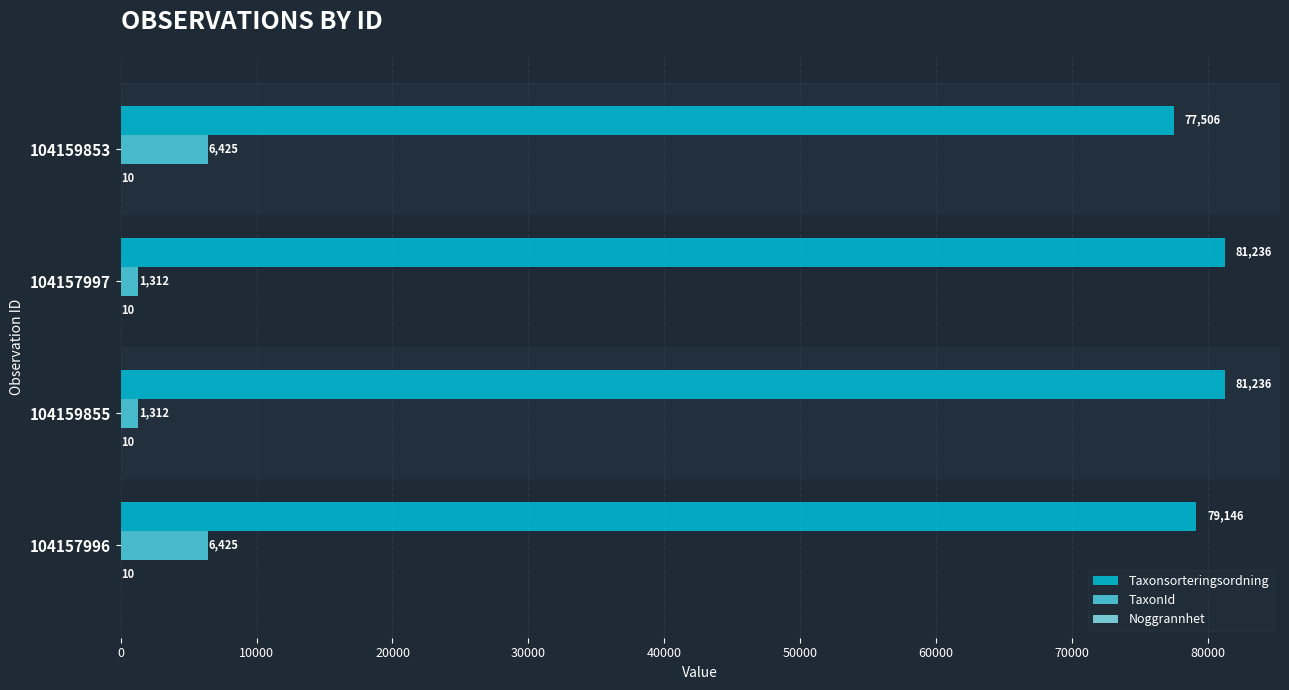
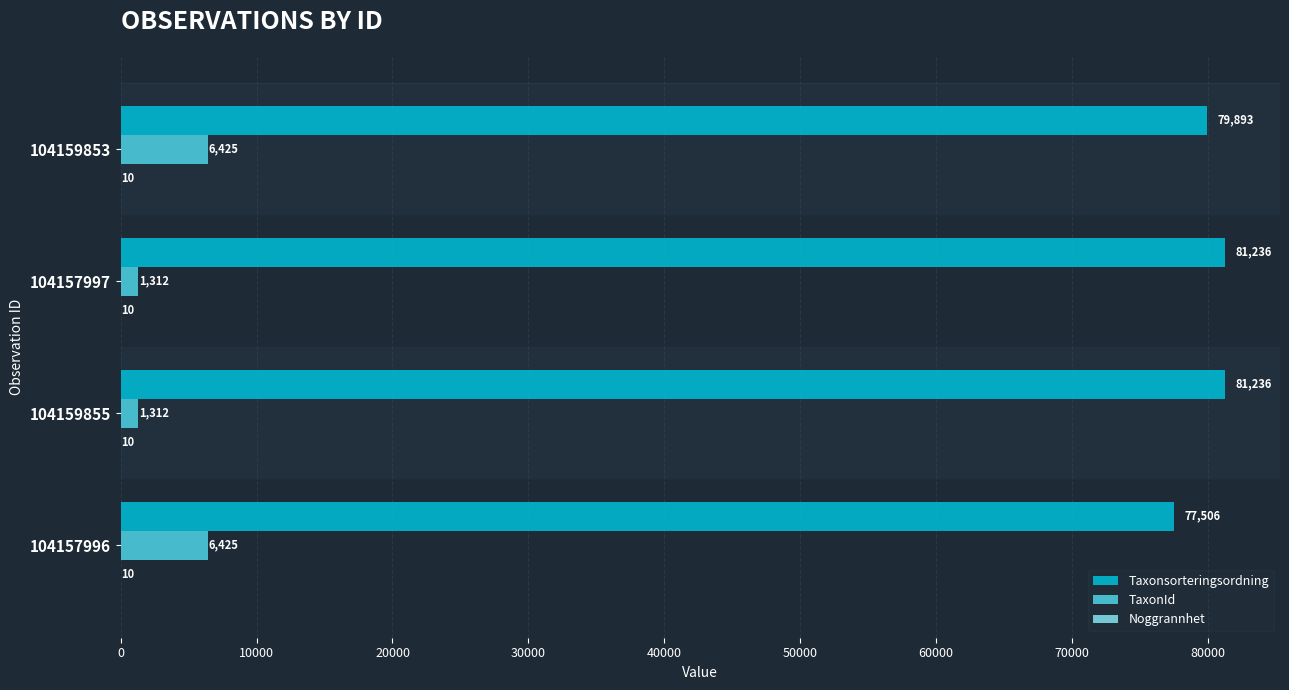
  {
    "Taxonsorteringsordning": {
-     "104159853": "77,506",
+     "104159853": "79,893",
      "104157997": "81,236",
      "104159855": "81,236",
-     "104157996": "79,146"
+     "104157996": "77,506"
    }
  }
